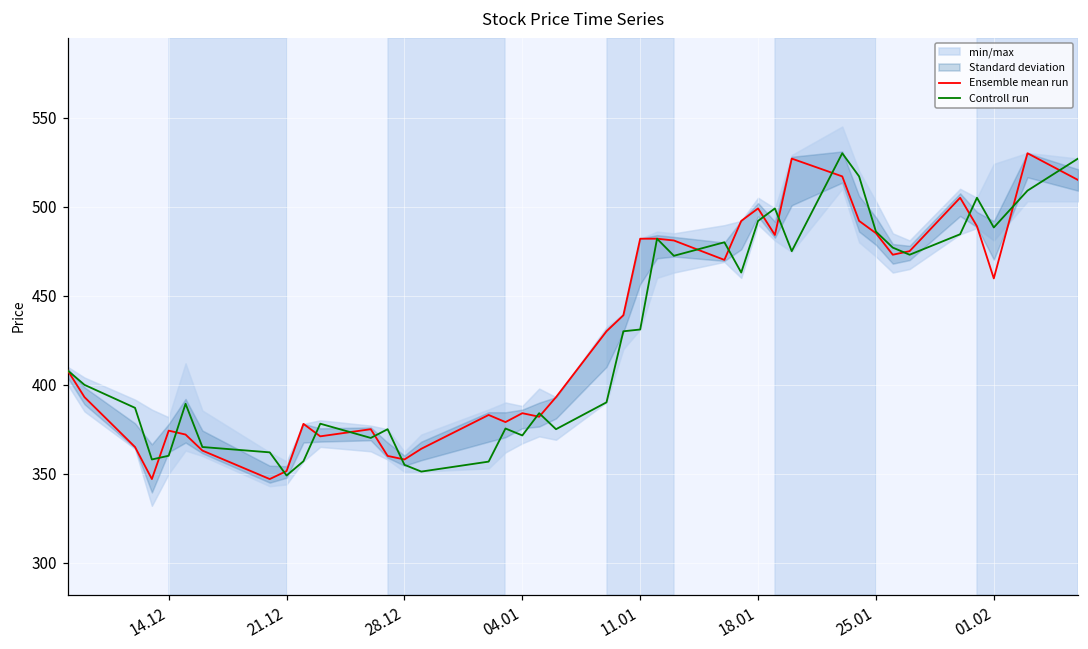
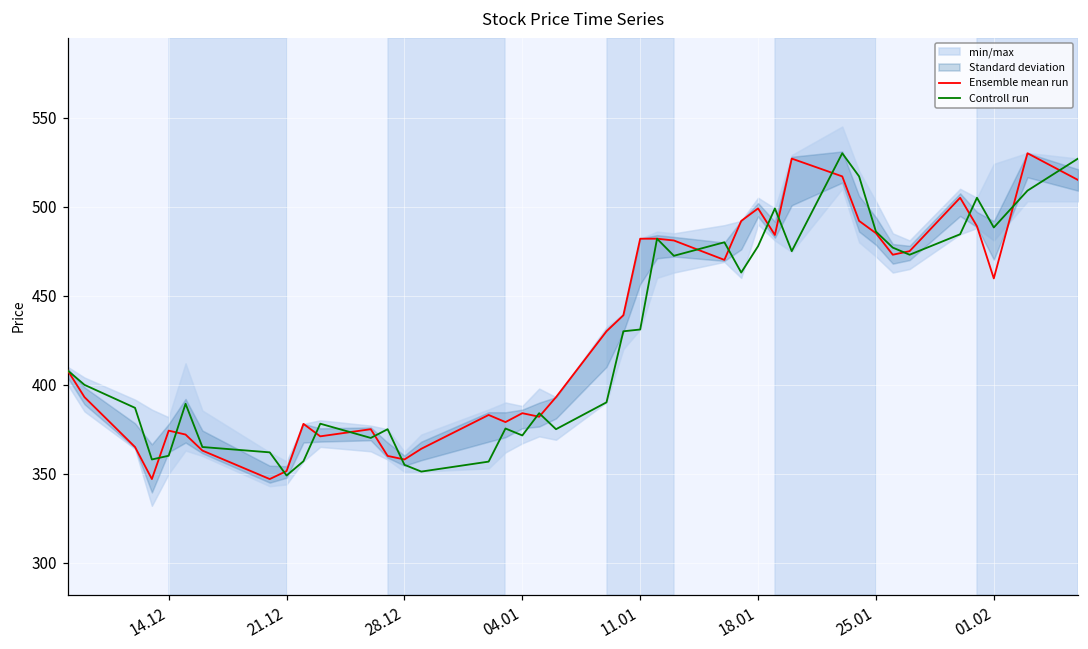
  {
    "Ensemble mean run": {
      "14.12": 374,
      "21.12": 352,
      "28.12": 358,
      "04.01": 384,
      "18.01": 499,
      "01.02": 460
    },
    "Controll run": {
      "14.12": 360,
      "21.12": 349,
      "28.12": 355,
      "04.01": 372,
      "11.01": 431,
-     "18.01": 492,
+     "18.01": 478,
      "01.02": 488
    }
  }
